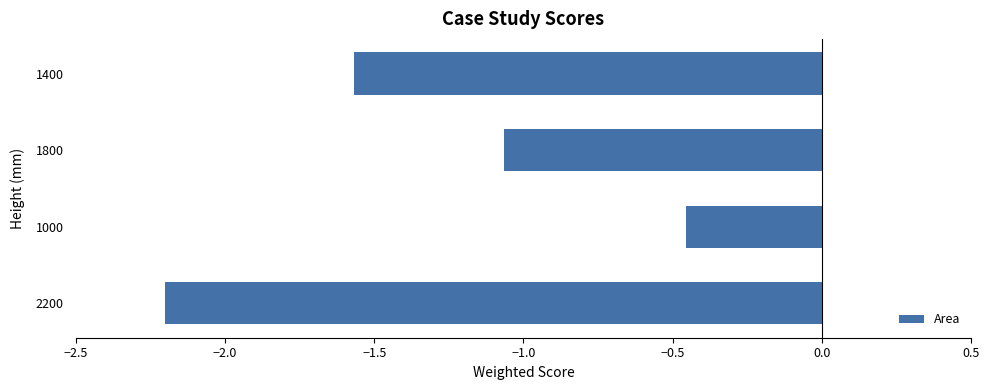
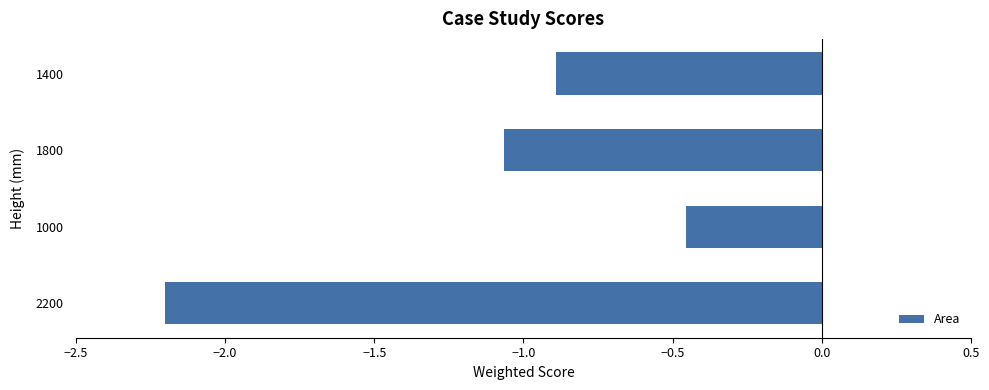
  {
-   "1400": -1.57,
+   "1400": -0.89,
    "1800": -1.06,
    "1000": -0.45,
    "2200": -2.20
  }
